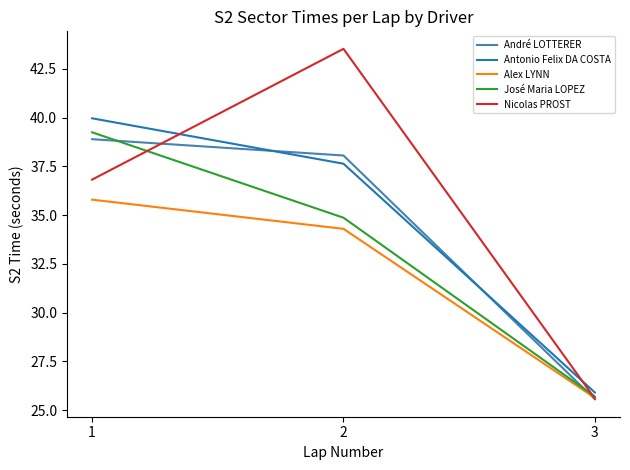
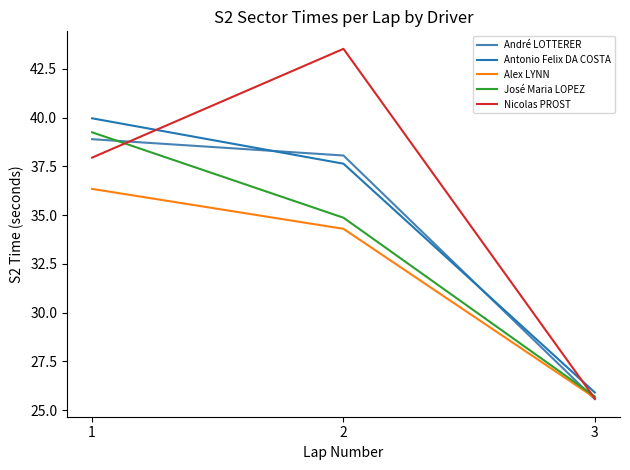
  {
    "Alex LYNN": {
-     "1": 35.8,
+     "1": 36.3,
      "2": 34.3
    },
    "José Maria LOPEZ": {
      "1": 39.3,
      "2": 34.9
    },
    "Nicolas PROST": {
-     "1": 36.8,
+     "1": 38.0,
      "2": 43.5
    }
  }
